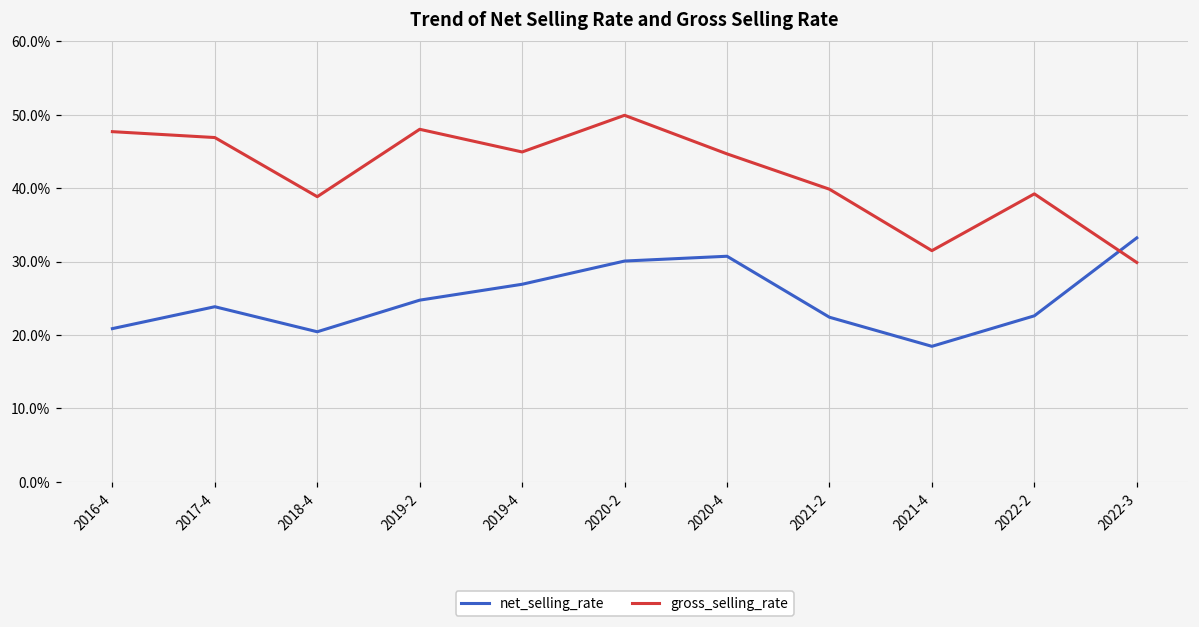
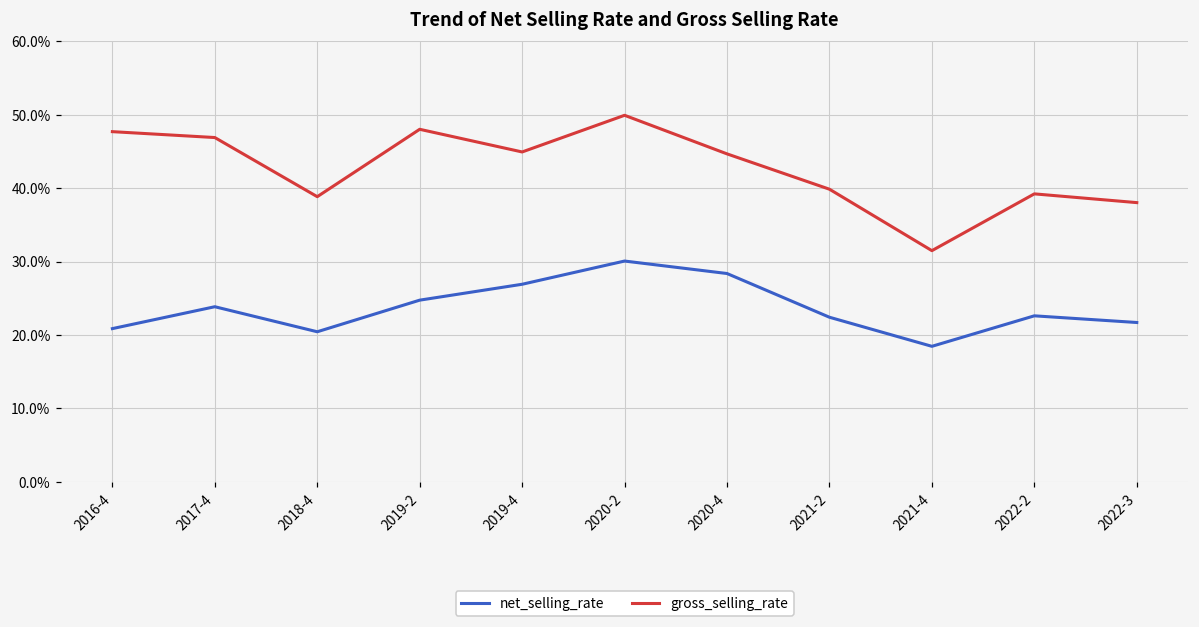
  {
    "net_selling_rate": {
      "2016-4": "21%",
      "2017-4": "24%",
      "2018-4": "20%",
      "2019-2": "25%",
      "2019-4": "27%",
      "2020-2": "30%",
-     "2020-4": "31%",
+     "2020-4": "28%",
      "2021-2": "22%",
      "2021-4": "18%",
      "2022-2": "23%",
-     "2022-3": "33%"
+     "2022-3": "22%"
    },
    "gross_selling_rate": {
      "2016-4": "48%",
      "2017-4": "47%",
      "2018-4": "39%",
      "2019-2": "48%",
      "2019-4": "45%",
      "2020-2": "50%",
      "2020-4": "45%",
      "2021-2": "40%",
      "2021-4": "31%",
      "2022-2": "39%",
-     "2022-3": "30%"
+     "2022-3": "38%"
    }
  }
